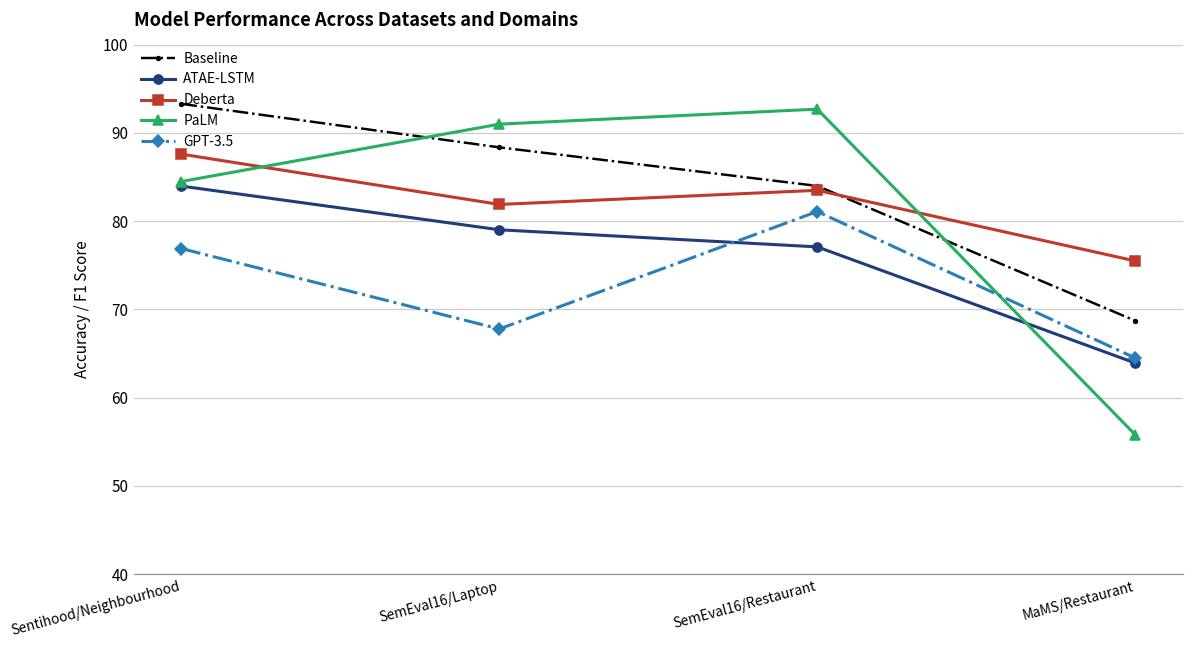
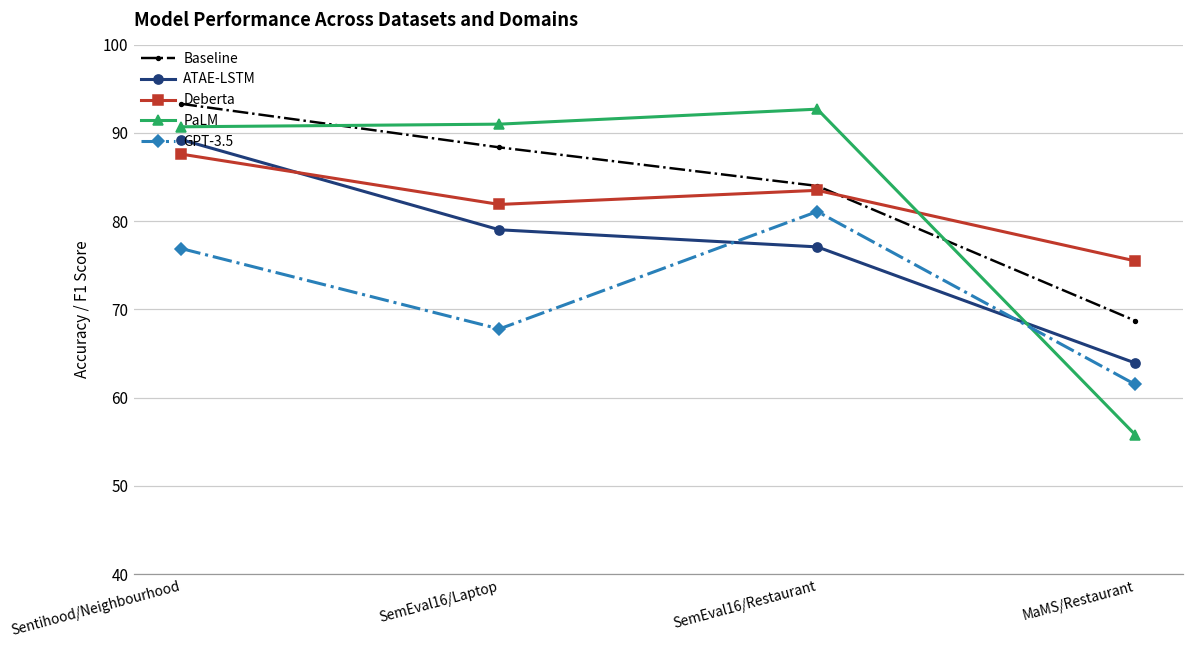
  {
    "Baseline": {
      "Sentihood/Neighbourhood": 93,
      "SemEval16/Laptop": 88,
      "SemEval16/Restaurant": 84,
      "MaMS/Restaurant": 69
    },
    "ATAE-LSTM": {
-     "Sentihood/Neighbourhood": 84,
+     "Sentihood/Neighbourhood": 89,
      "SemEval16/Laptop": 79,
      "SemEval16/Restaurant": 77,
      "MaMS/Restaurant": 64
    },
    "Deberta": {
      "Sentihood/Neighbourhood": 88,
      "SemEval16/Laptop": 82,
      "SemEval16/Restaurant": 84,
      "MaMS/Restaurant": 76
    },
    "PaLM": {
-     "Sentihood/Neighbourhood": 85,
+     "Sentihood/Neighbourhood": 91,
      "SemEval16/Laptop": 91,
      "SemEval16/Restaurant": 93,
      "MaMS/Restaurant": 56
    },
    "GPT-3.5": {
      "Sentihood/Neighbourhood": 77,
      "SemEval16/Laptop": 68,
      "SemEval16/Restaurant": 81,
-     "MaMS/Restaurant": 65
+     "MaMS/Restaurant": 62
    }
  }
